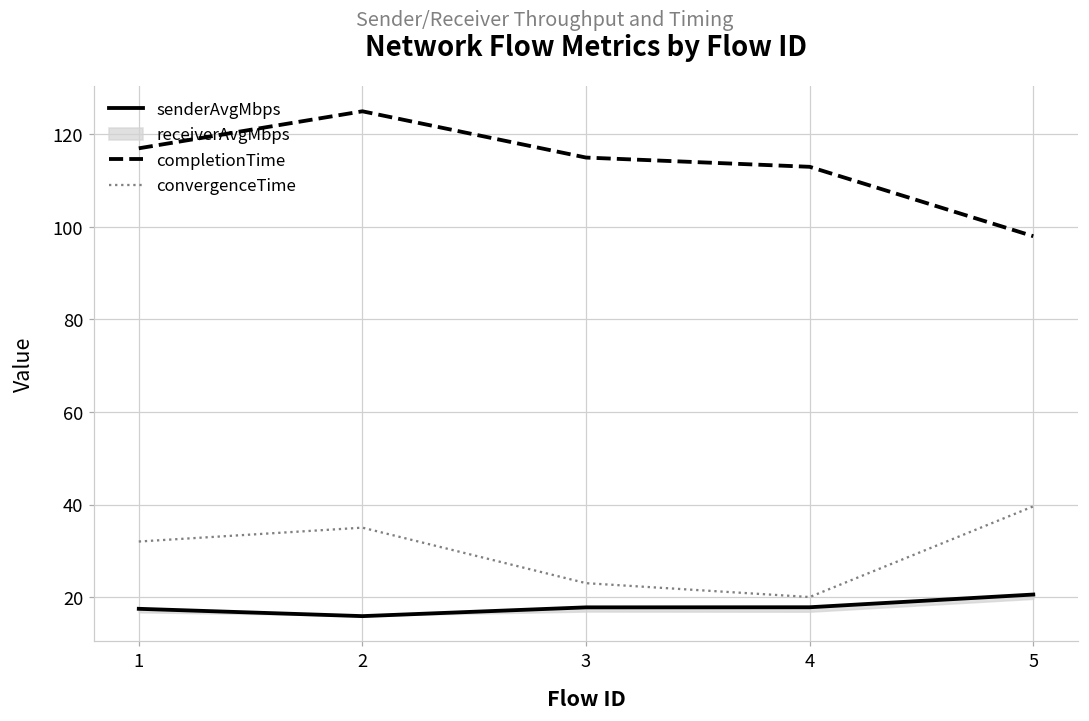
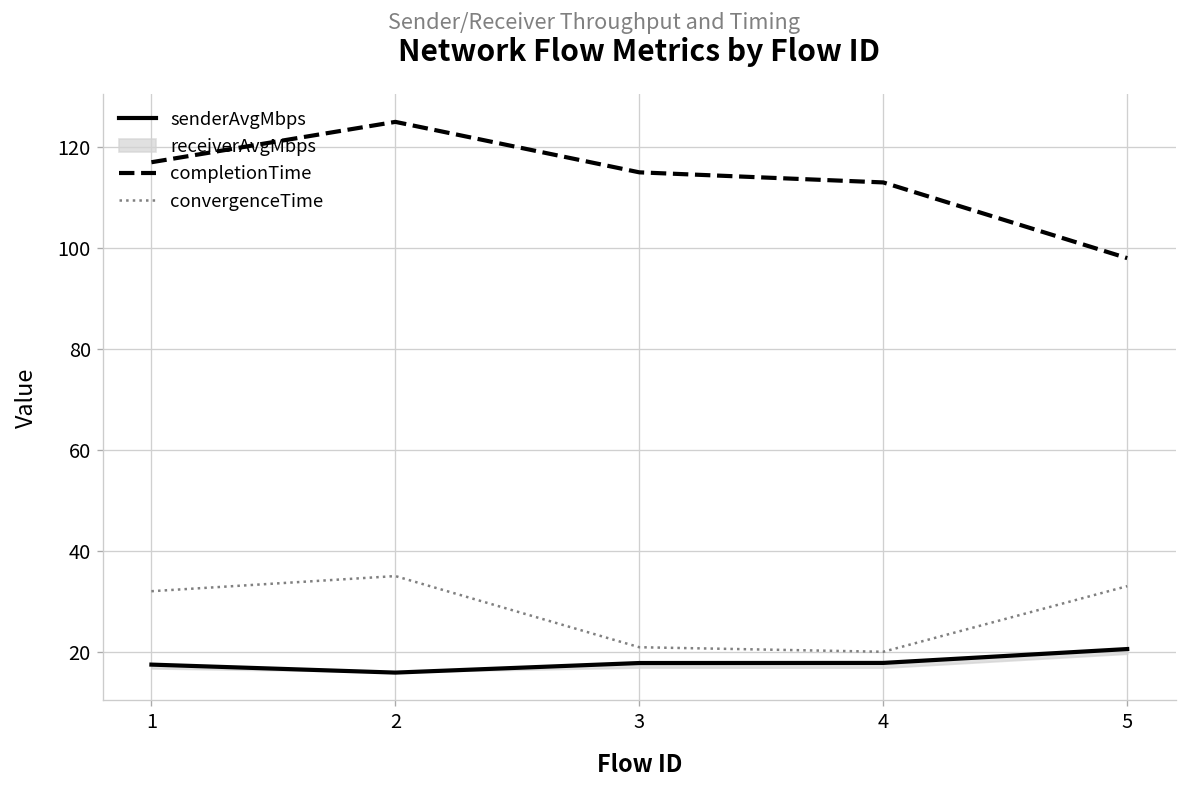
  {
    "convergenceTime": {
      "1": 32,
      "2": 35,
-     "3": 23,
+     "3": 21,
      "4": 20,
-     "5": 40
+     "5": 33
    }
  }
